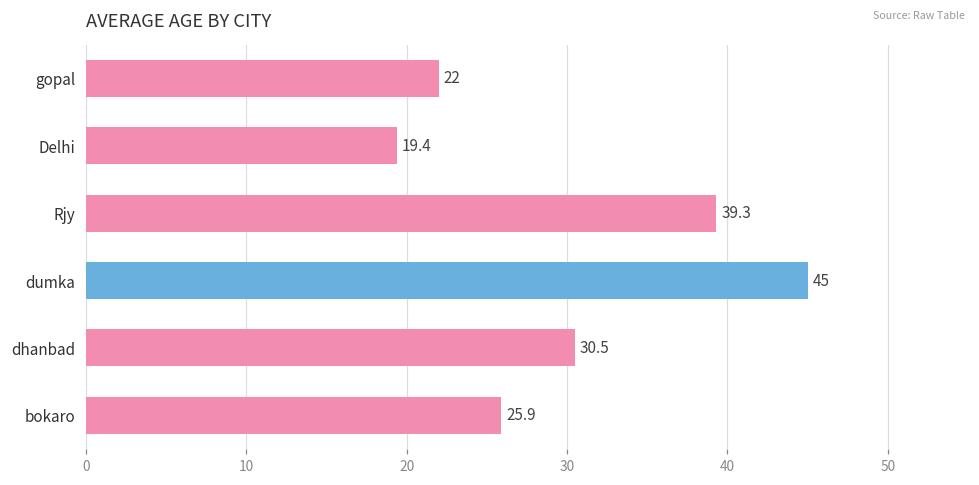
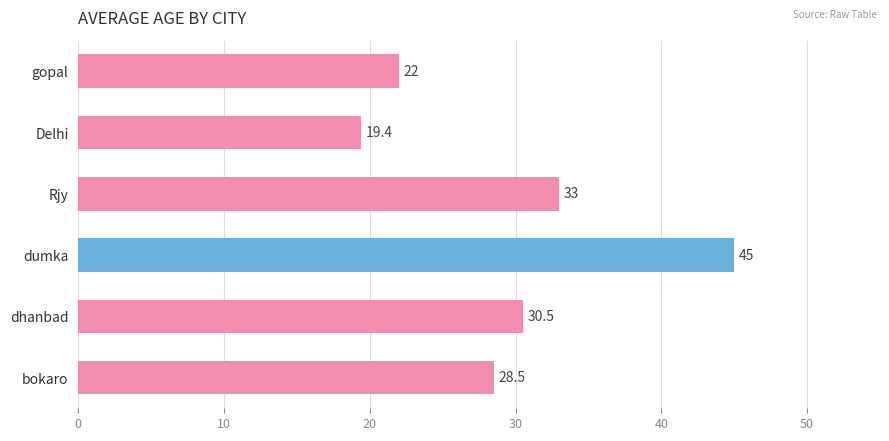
  {
    "gopal": 22,
    "Delhi": 19.4,
-   "Rjy": 39.3,
+   "Rjy": 33,
    "dumka": 45,
    "dhanbad": 30.5,
-   "bokaro": 25.9
+   "bokaro": 28.5
  }
